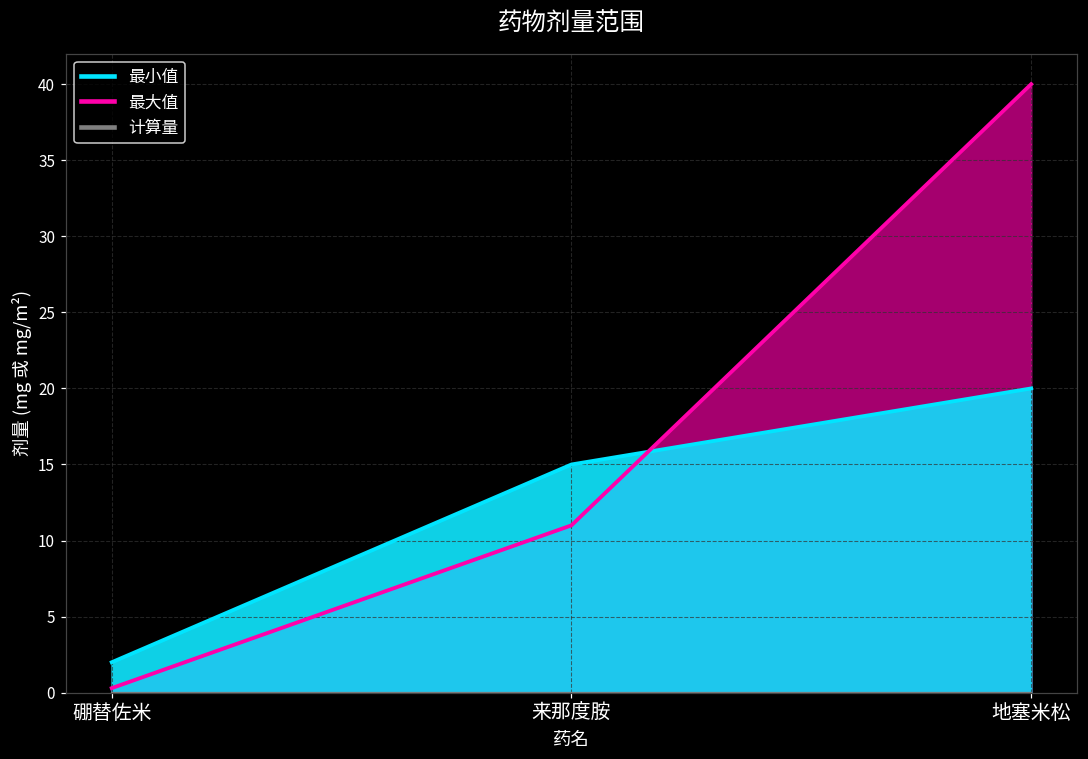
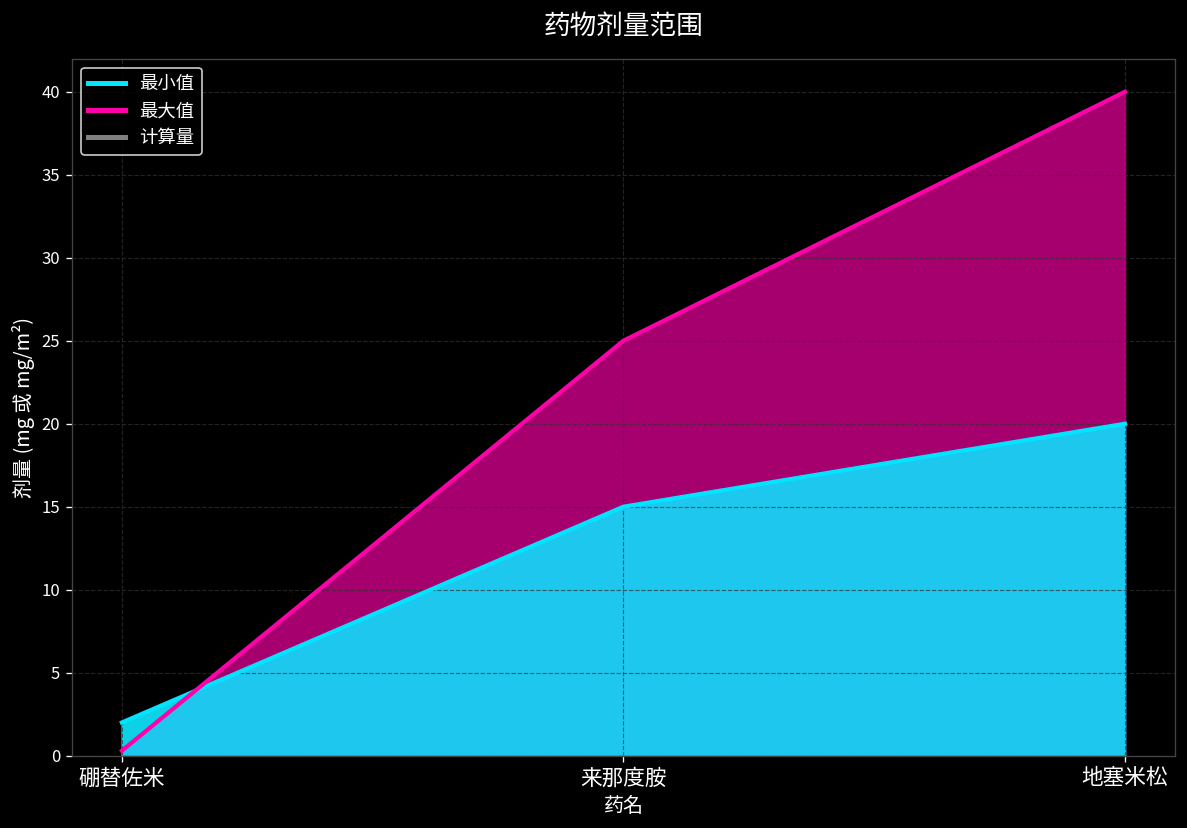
  {
    "最小值": {
      "硼替佐米": 2,
      "来那度胺": 15,
      "地塞米松": 20
    },
    "最大值": {
      "硼替佐米": 0.3,
-     "来那度胺": 11,
+     "来那度胺": 25,
      "地塞米松": 40
    }
  }
